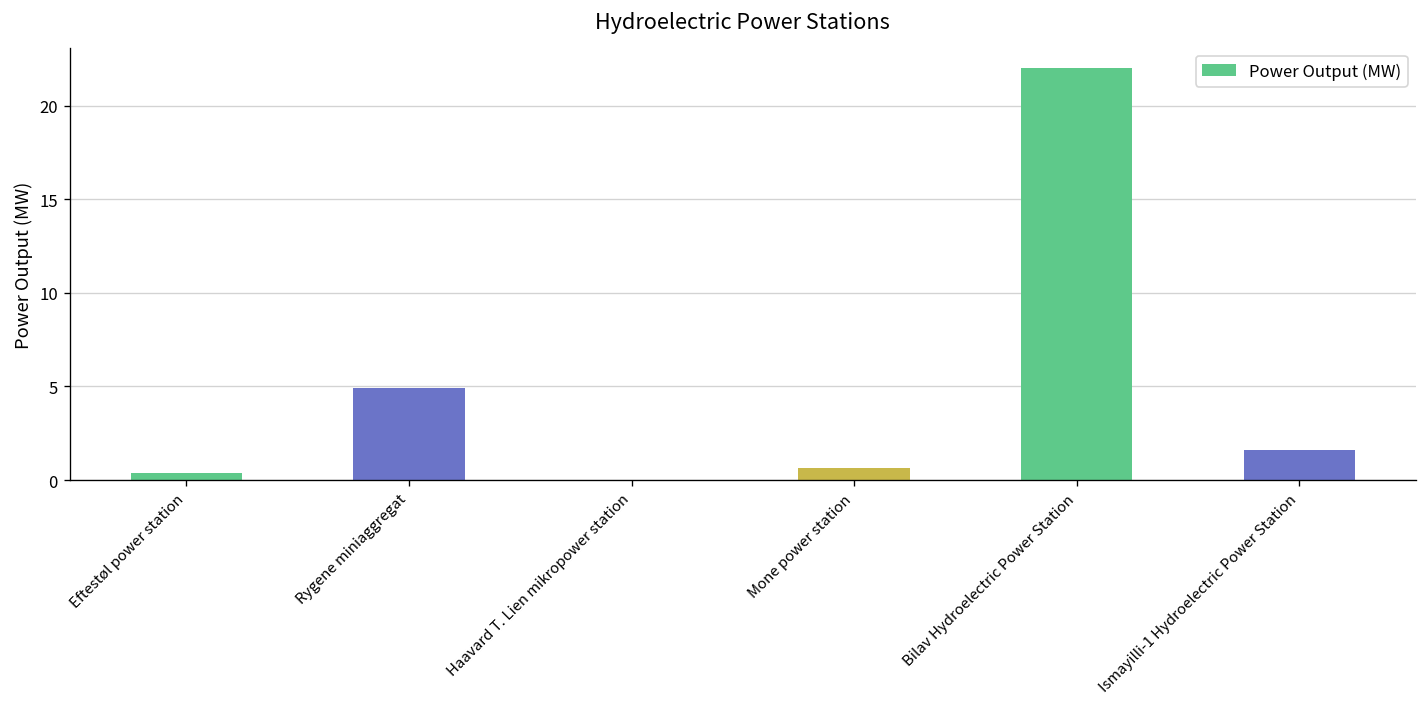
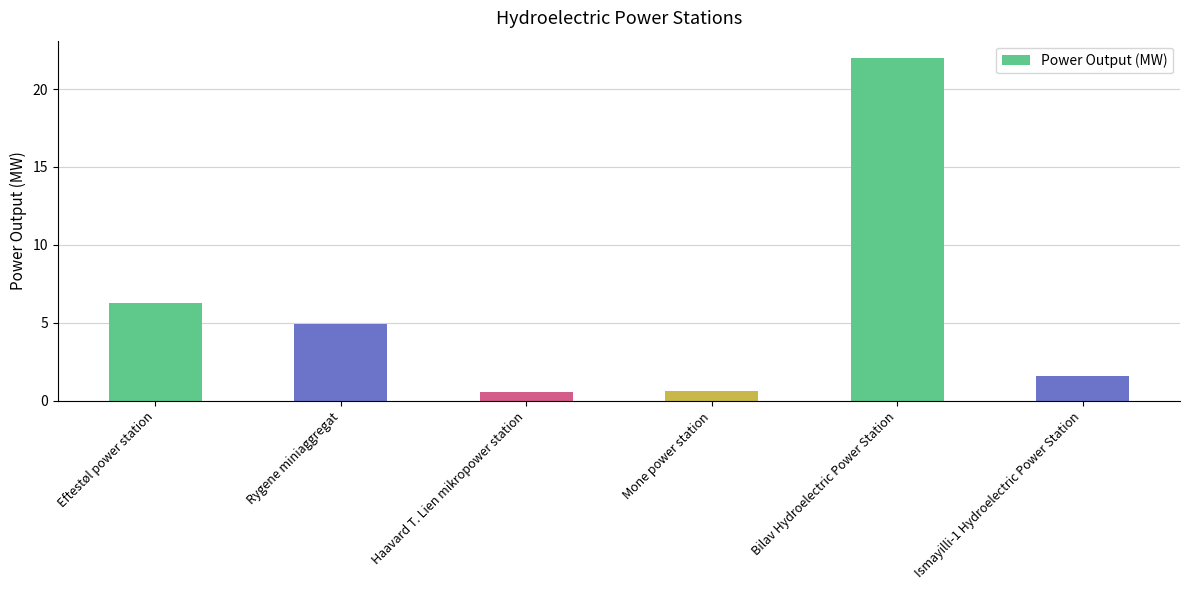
  {
-   "Eftestøl power station": 0.4,
+   "Eftestøl power station": 6.3,
    "Rygene miniaggregat": 4.9,
-   "Haavard T. Lien mikropower station": 0.0,
+   "Haavard T. Lien mikropower station": 0.5,
    "Mone power station": 0.6,
    "Bilav Hydroelectric Power Station": 22.0,
    "Ismayilli-1 Hydroelectric Power Station": 1.6
  }
